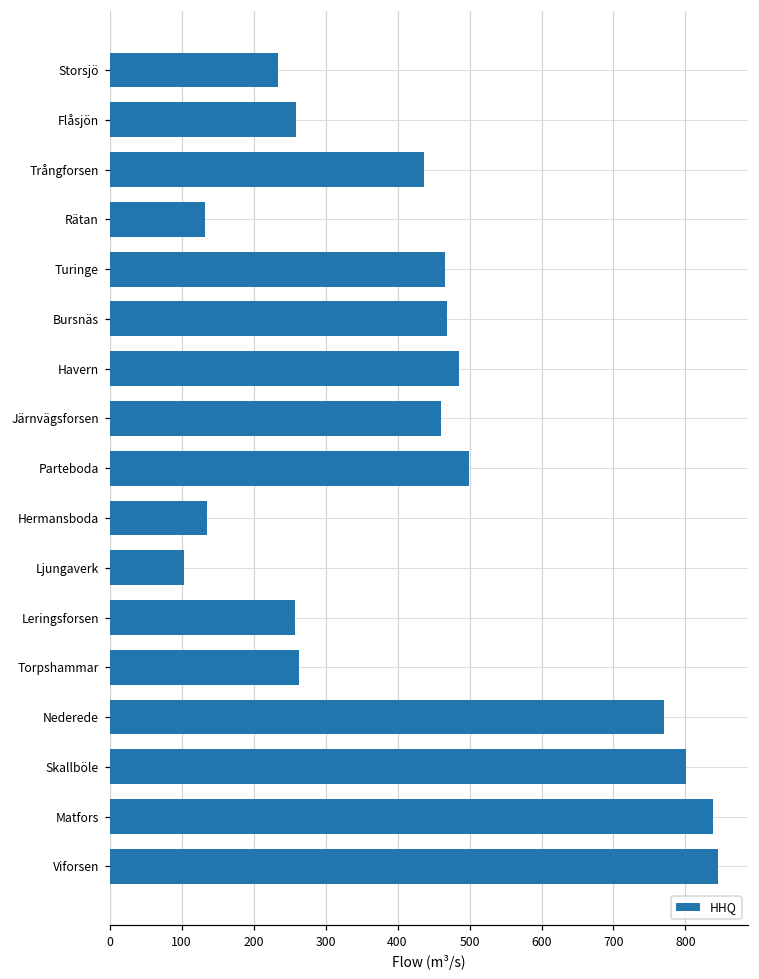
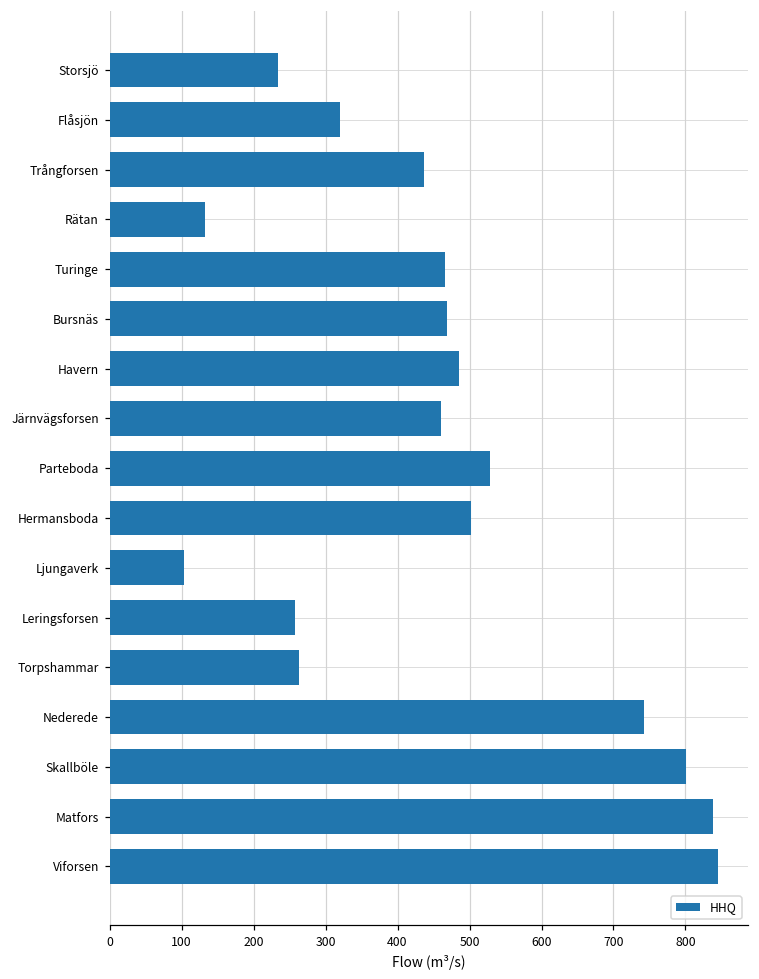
  {
    "Storsjö": 230,
-   "Flåsjön": 260,
+   "Flåsjön": 320,
    "Trångforsen": 440,
    "Rätan": 130,
    "Turinge": 470,
    "Bursnäs": 470,
    "Havern": 490,
    "Järnvägsforsen": 460,
-   "Parteboda": 500,
-   "Hermansboda": 140,
+   "Parteboda": 530,
+   "Hermansboda": 500,
    "Ljungaverk": 100,
    "Leringsforsen": 260,
    "Torpshammar": 260,
-   "Nederede": 770,
+   "Nederede": 740,
    "Skallböle": 800,
    "Matfors": 840,
    "Viforsen": 840
  }
